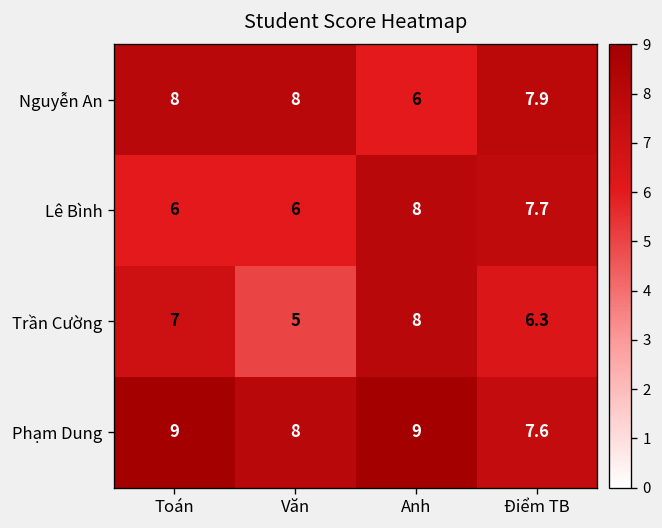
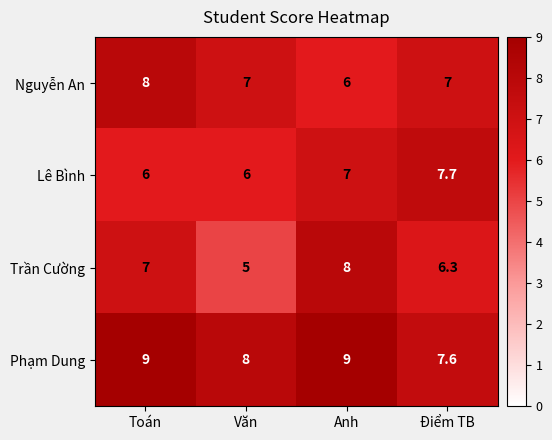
  {
    "Nguyễn An": {
      "Toán": 8,
-     "Văn": 8,
+     "Văn": 7,
      "Anh": 6,
-     "Điểm TB": 7.9
+     "Điểm TB": 7
    },
    "Lê Bình": {
      "Toán": 6,
      "Văn": 6,
-     "Anh": 8,
+     "Anh": 7,
      "Điểm TB": 7.7
    },
    "Trần Cường": {
      "Toán": 7,
      "Văn": 5,
      "Anh": 8,
      "Điểm TB": 6.3
    },
    "Phạm Dung": {
      "Toán": 9,
      "Văn": 8,
      "Anh": 9,
      "Điểm TB": 7.6
    }
  }
